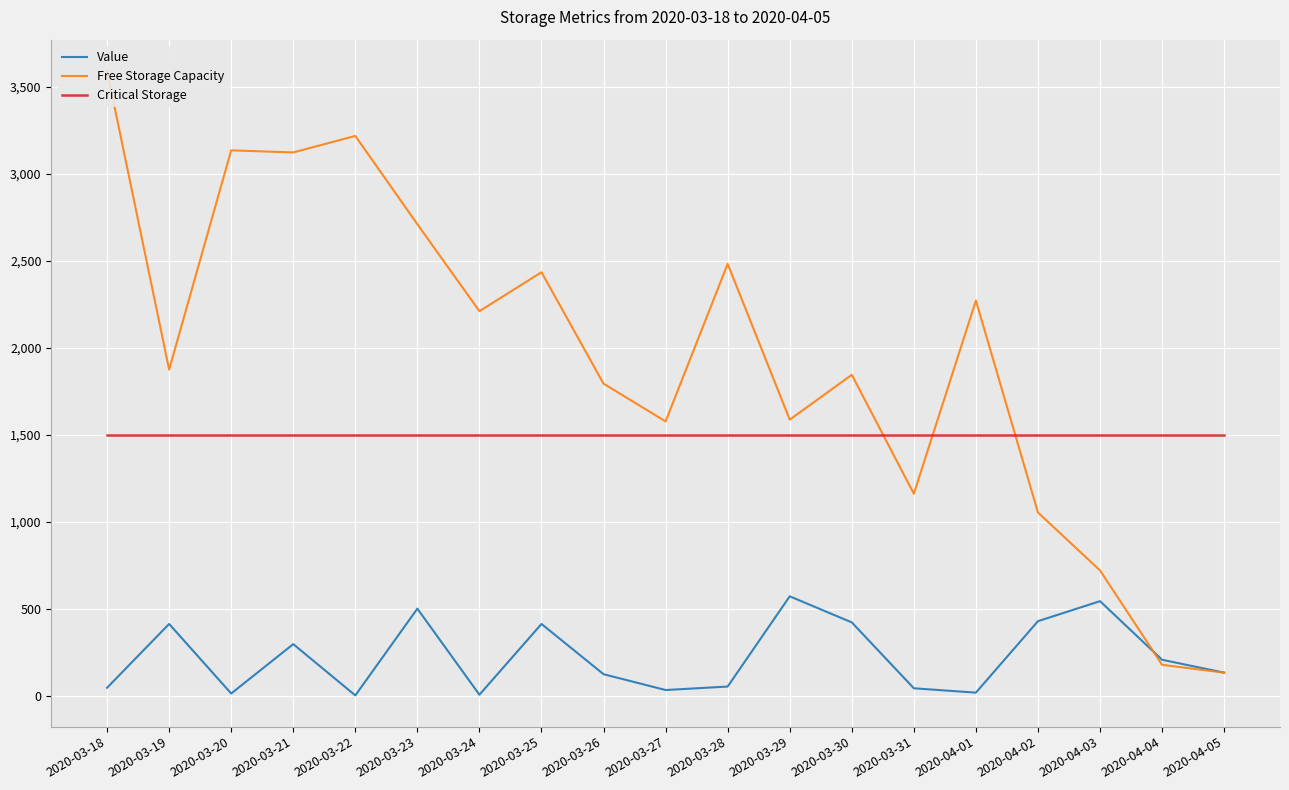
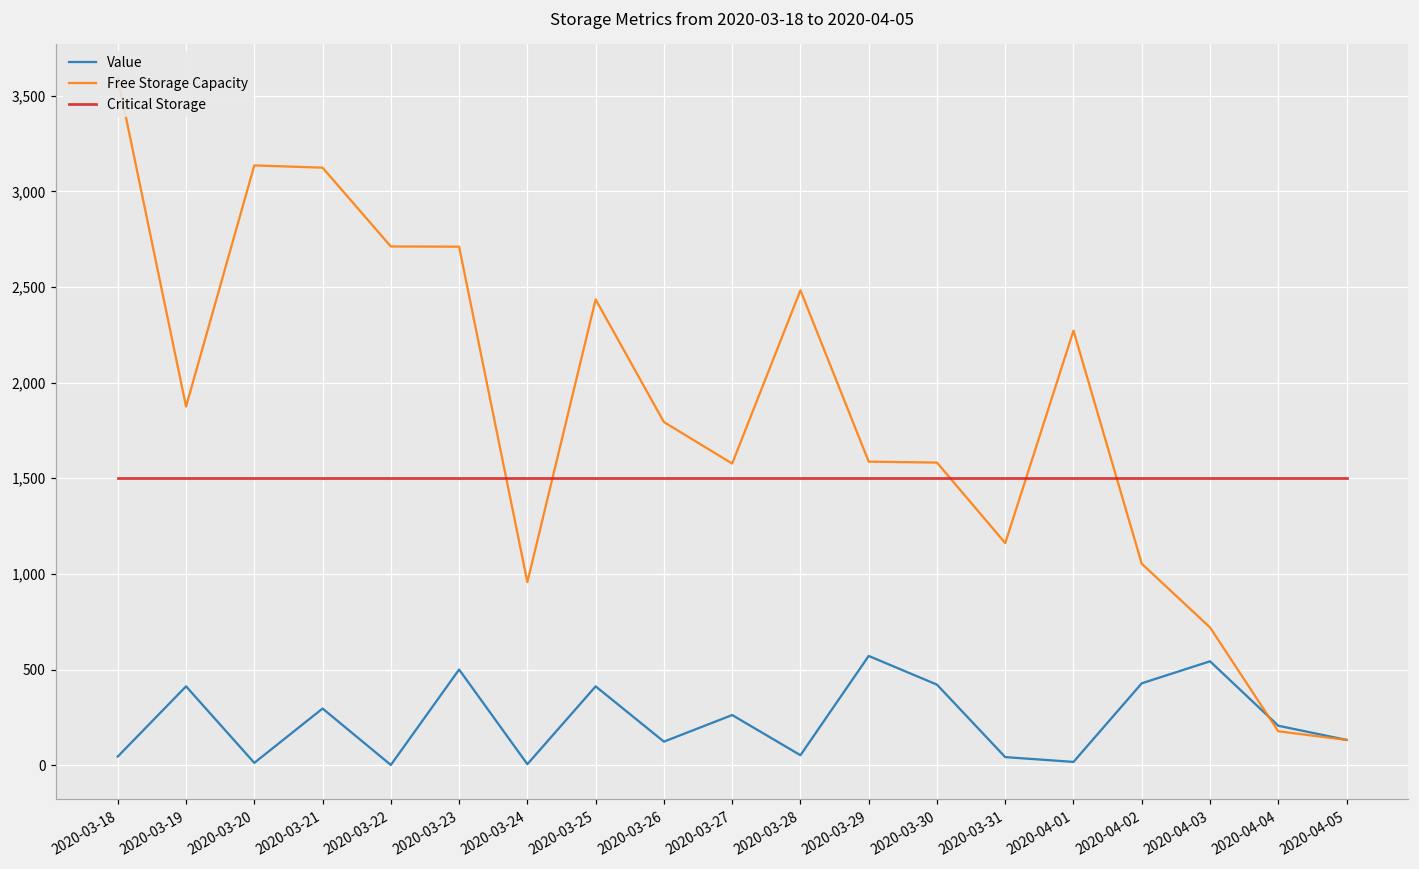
  {
    "Value": {
      "2020-03-18": "50",
      "2020-03-19": "410",
      "2020-03-20": "10",
      "2020-03-21": "300",
      "2020-03-22": "0",
      "2020-03-23": "500",
      "2020-03-24": "10",
      "2020-03-25": "410",
      "2020-03-26": "120",
-     "2020-03-27": "30",
+     "2020-03-27": "260",
      "2020-03-28": "50",
      "2020-03-29": "570",
      "2020-03-30": "420",
      "2020-03-31": "40",
      "2020-04-01": "20",
      "2020-04-02": "430",
      "2020-04-03": "540",
      "2020-04-04": "210"
    },
    "Free Storage Capacity": {
      "2020-03-19": "1,880",
      "2020-03-20": "3,140",
      "2020-03-21": "3,120",
-     "2020-03-22": "3,220",
+     "2020-03-22": "2,710",
      "2020-03-23": "2,710",
-     "2020-03-24": "2,210",
+     "2020-03-24": "960",
      "2020-03-25": "2,440",
      "2020-03-26": "1,790",
      "2020-03-27": "1,580",
      "2020-03-28": "2,480",
      "2020-03-29": "1,590",
-     "2020-03-30": "1,850",
+     "2020-03-30": "1,580",
      "2020-03-31": "1,160",
      "2020-04-01": "2,270",
      "2020-04-02": "1,050",
      "2020-04-03": "720",
      "2020-04-04": "180"
    },
    "Critical Storage": {
      "2020-03-18": "1,500",
      "2020-03-19": "1,500",
      "2020-03-20": "1,500",
      "2020-03-21": "1,500",
      "2020-03-22": "1,500",
      "2020-03-23": "1,500",
      "2020-03-24": "1,500",
      "2020-03-25": "1,500",
      "2020-03-26": "1,500",
      "2020-03-27": "1,500",
      "2020-03-28": "1,500",
      "2020-03-29": "1,500",
      "2020-03-30": "1,500",
      "2020-03-31": "1,500",
      "2020-04-01": "1,500",
      "2020-04-02": "1,500",
      "2020-04-03": "1,500",
      "2020-04-04": "1,500",
      "2020-04-05": "1,500"
    }
  }
